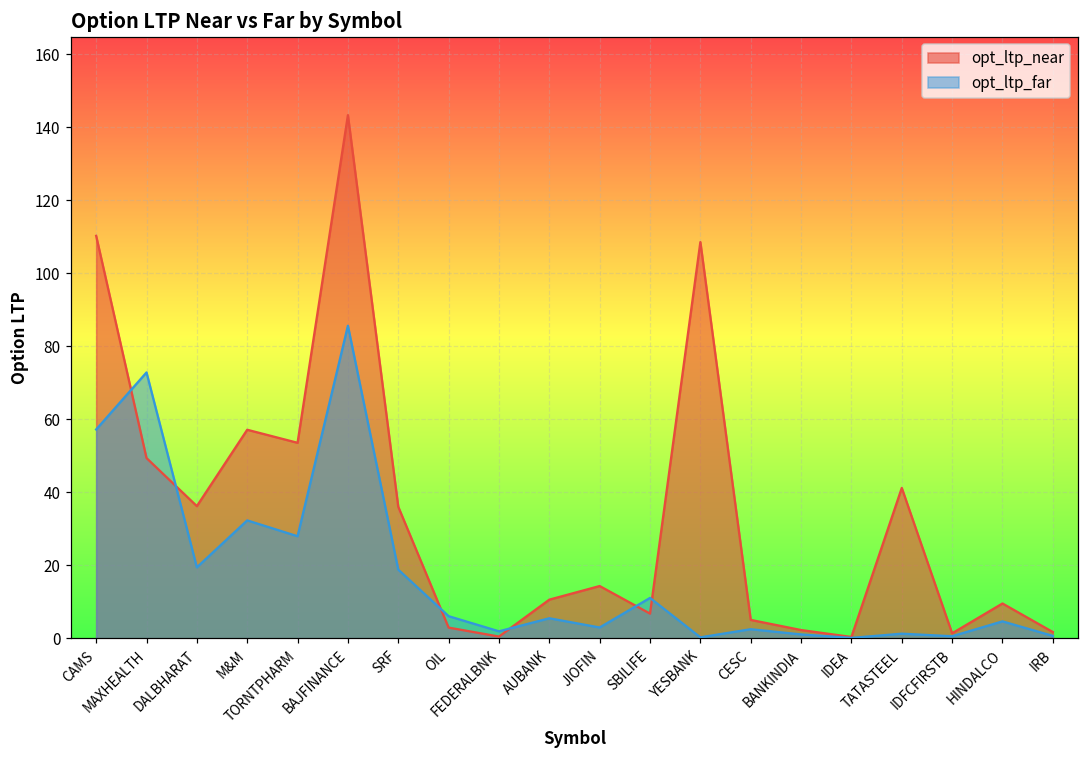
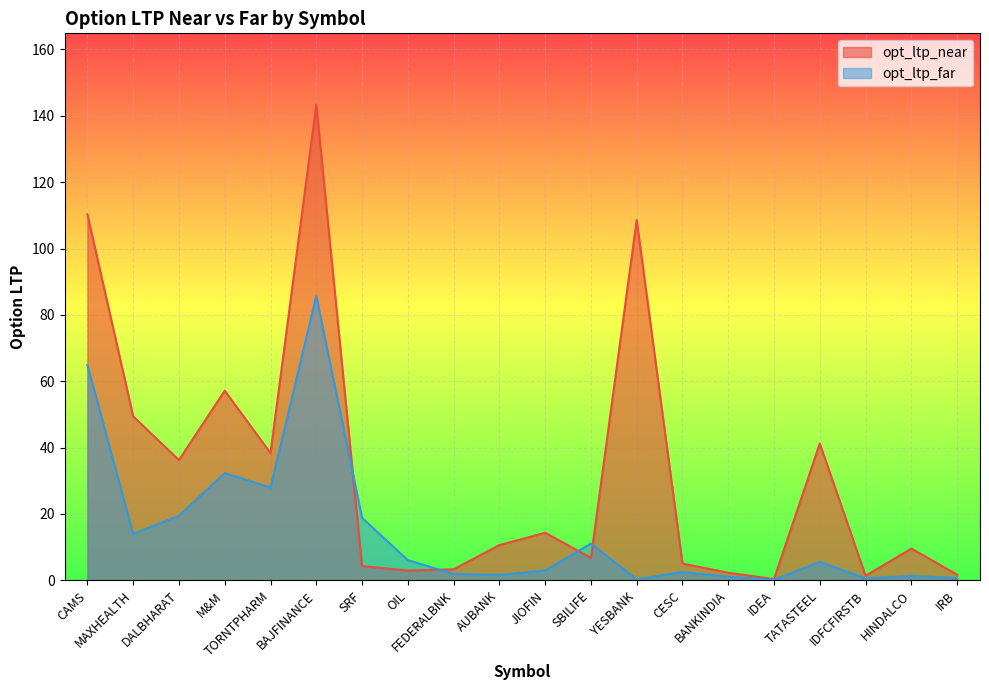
  {
    "opt_ltp_near": {
      "CAMS": 110,
      "MAXHEALTH": 49,
      "DALBHARAT": 36,
      "M&M": 57,
-     "TORNTPHARM": 54,
+     "TORNTPHARM": 38,
      "BAJFINANCE": 143,
-     "SRF": 36,
+     "SRF": 4,
      "OIL": 3,
-     "FEDERALBNK": 0,
+     "FEDERALBNK": 3,
      "AUBANK": 11,
      "JIOFIN": 14,
      "SBILIFE": 7,
      "YESBANK": 109,
      "CESC": 5,
      "BANKINDIA": 2,
      "TATASTEEL": 41,
      "IDFCFIRSTB": 1,
      "HINDALCO": 10,
      "IRB": 2
    },
    "opt_ltp_far": {
-     "CAMS": 57,
-     "MAXHEALTH": 73,
+     "CAMS": 65,
+     "MAXHEALTH": 14,
      "DALBHARAT": 19,
      "M&M": 32,
      "TORNTPHARM": 28,
      "BAJFINANCE": 86,
      "SRF": 19,
      "OIL": 6,
      "FEDERALBNK": 2,
-     "AUBANK": 6,
+     "AUBANK": 2,
      "JIOFIN": 3,
      "SBILIFE": 11,
      "YESBANK": 0,
      "CESC": 3,
      "BANKINDIA": 1,
-     "TATASTEEL": 1,
+     "TATASTEEL": 6,
      "IDFCFIRSTB": 1,
-     "HINDALCO": 5,
+     "HINDALCO": 1,
      "IRB": 1
    }
  }
